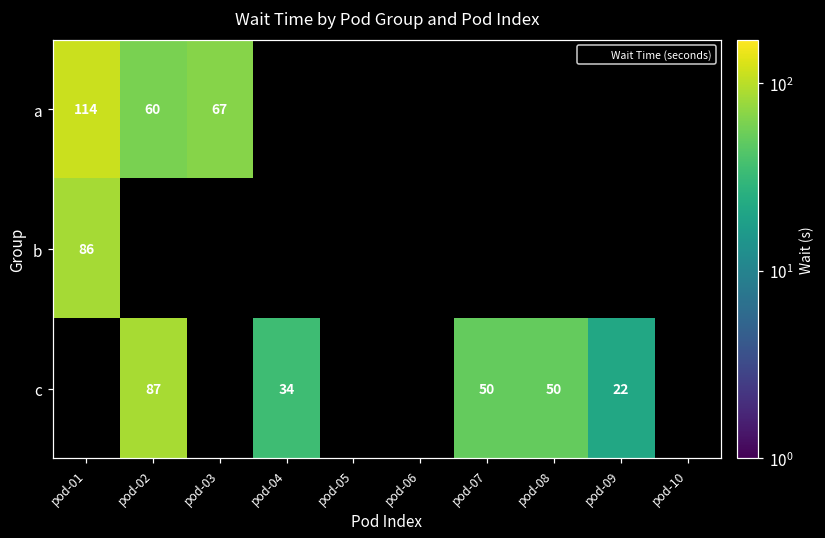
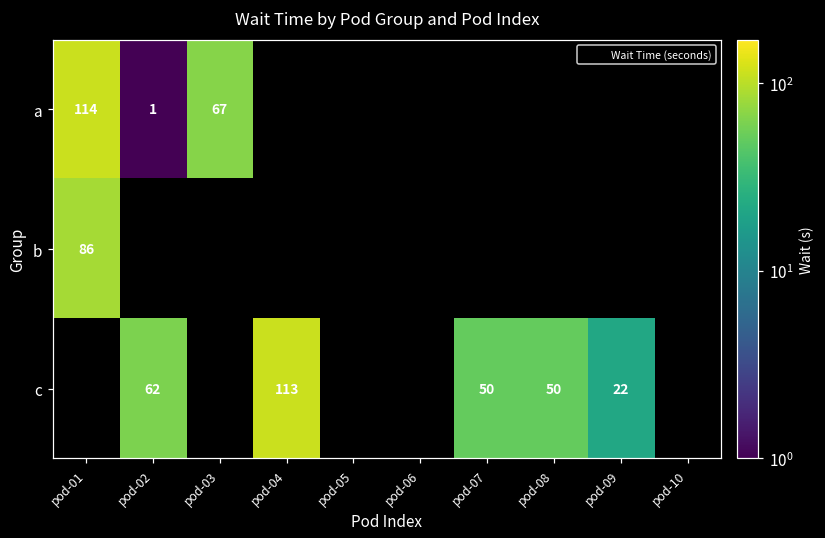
  {
    "a": {
      "pod-01": 114,
-     "pod-02": 60,
+     "pod-02": 1,
      "pod-03": 67
    },
    "b": {
      "pod-01": 86
    },
    "c": {
-     "pod-02": 87,
-     "pod-04": 34,
+     "pod-02": 62,
+     "pod-04": 113,
      "pod-07": 50,
      "pod-08": 50,
      "pod-09": 22
    }
  }
